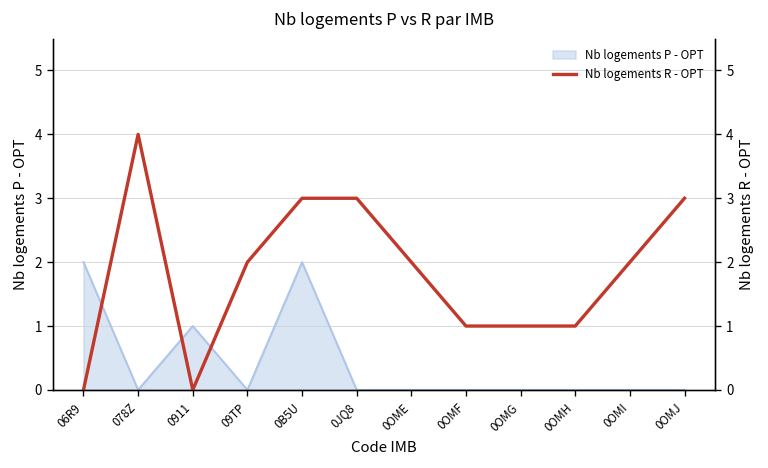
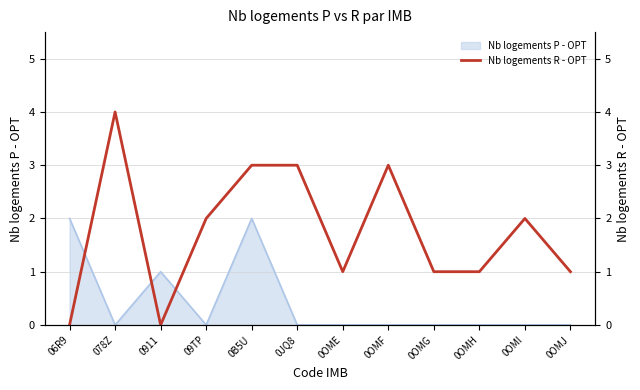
  {
    "Nb logements P - OPT": {
      "06R9": 2.0,
      "078Z": 0.0,
      "0911": 1.0,
      "09TP": 0.0,
      "0B5U": 2.0,
      "0JQ8": 0.0,
      "0OME": 0.0,
      "0OMF": 0.0,
      "0OMG": 0.0,
      "0OMH": 0.0,
      "0OMI": 0.0,
      "0OMJ": 0.0
    },
    "Nb logements R - OPT": {
      "06R9": 0,
      "078Z": 4,
      "0911": 0,
      "09TP": 2,
      "0B5U": 3,
      "0JQ8": 3,
-     "0OME": 2,
-     "0OMF": 1,
+     "0OME": 1,
+     "0OMF": 3,
      "0OMG": 1,
      "0OMH": 1,
      "0OMI": 2,
-     "0OMJ": 3
+     "0OMJ": 1
    }
  }
